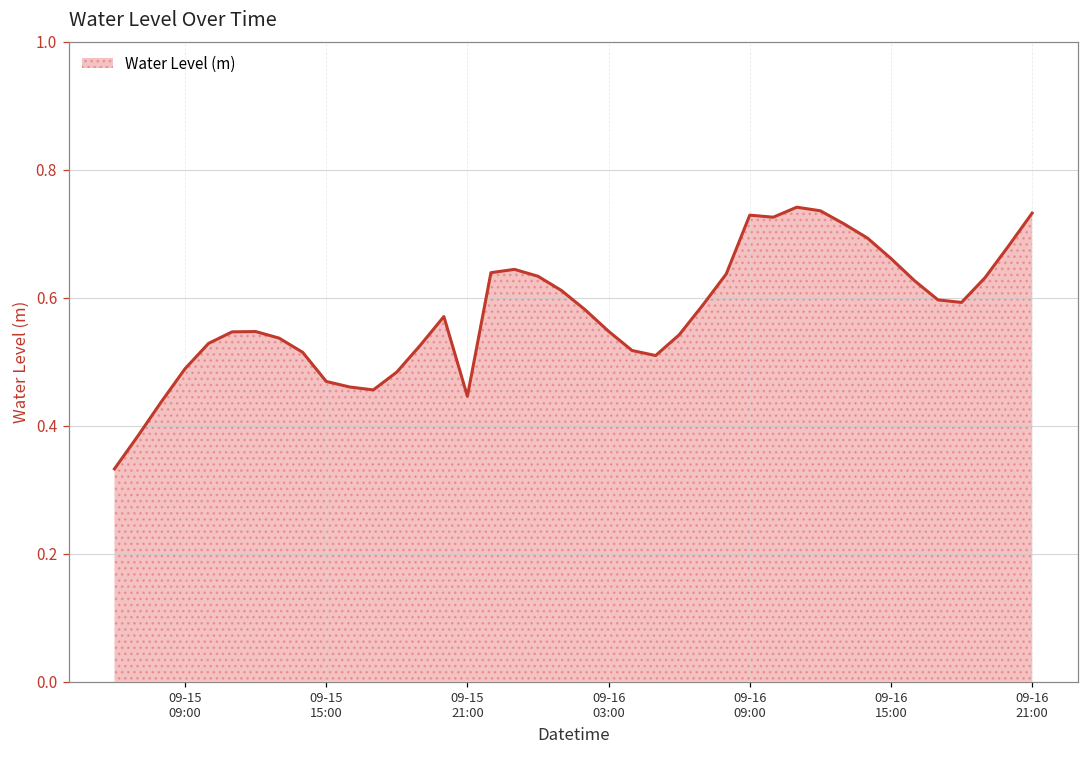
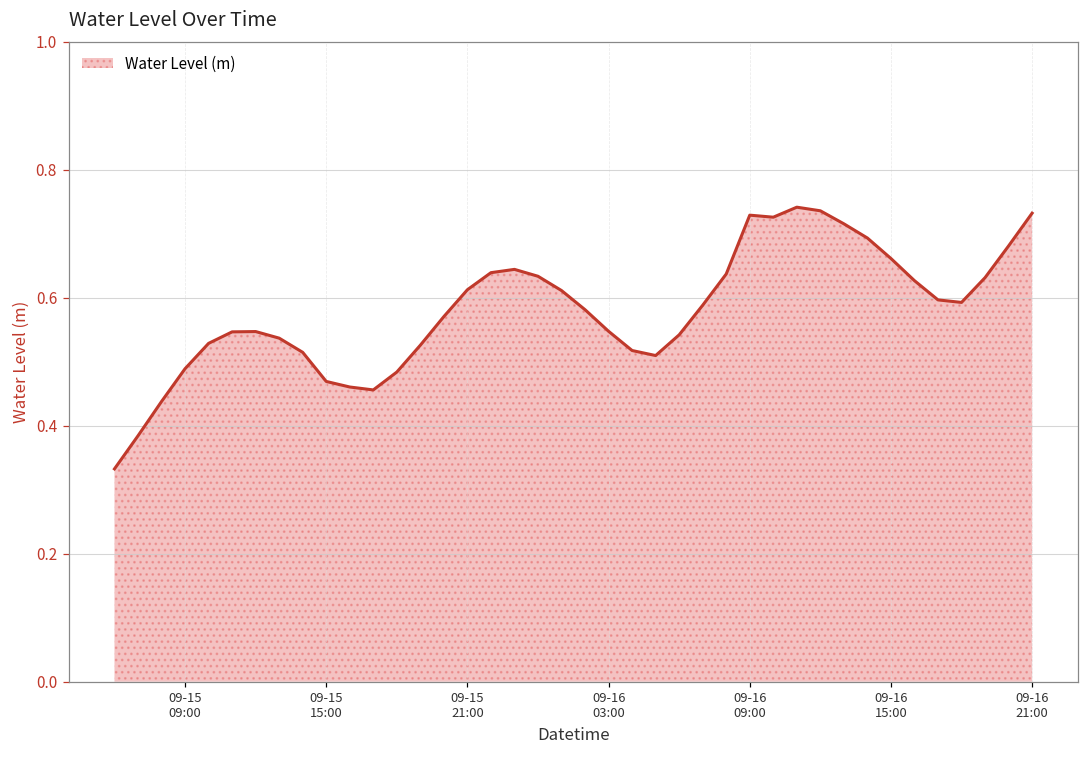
  {
    "09-15 09:00": 0.49,
    "09-15 15:00": 0.47,
-   "09-15 21:00": 0.45,
+   "09-15 21:00": 0.61,
    "09-16 03:00": 0.55,
    "09-16 09:00": 0.73,
    "09-16 15:00": 0.66,
    "09-16 21:00": 0.73
  }
